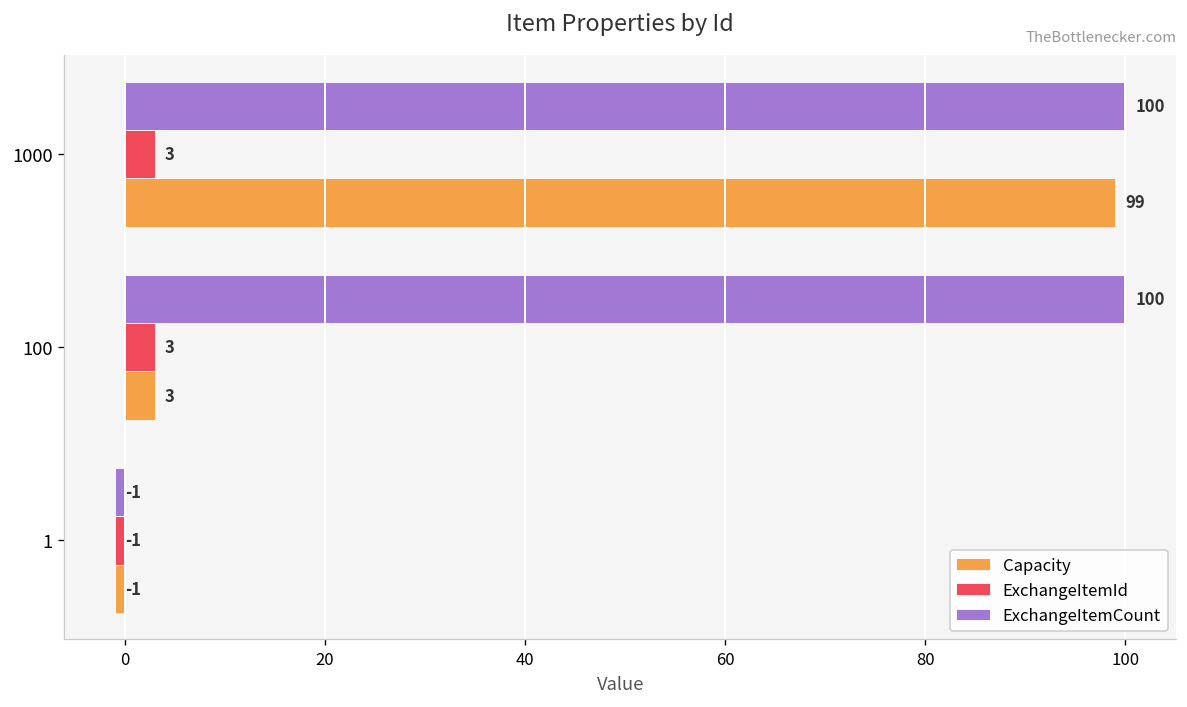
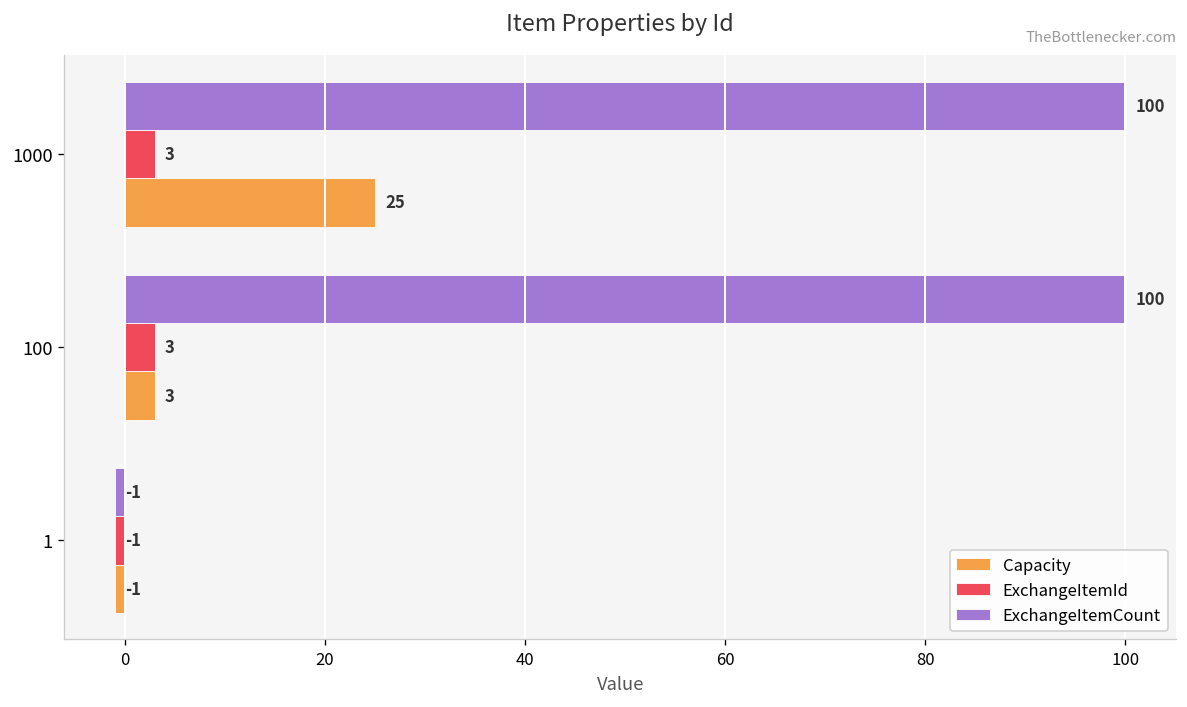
  {
    "Capacity": {
-     "1000": 99,
+     "1000": 25,
      "100": 3,
      "1": -1
    },
    "ExchangeItemId": {
      "1000": 3,
      "100": 3,
      "1": -1
    },
    "ExchangeItemCount": {
      "1000": 100,
      "100": 100,
      "1": -1
    }
  }
